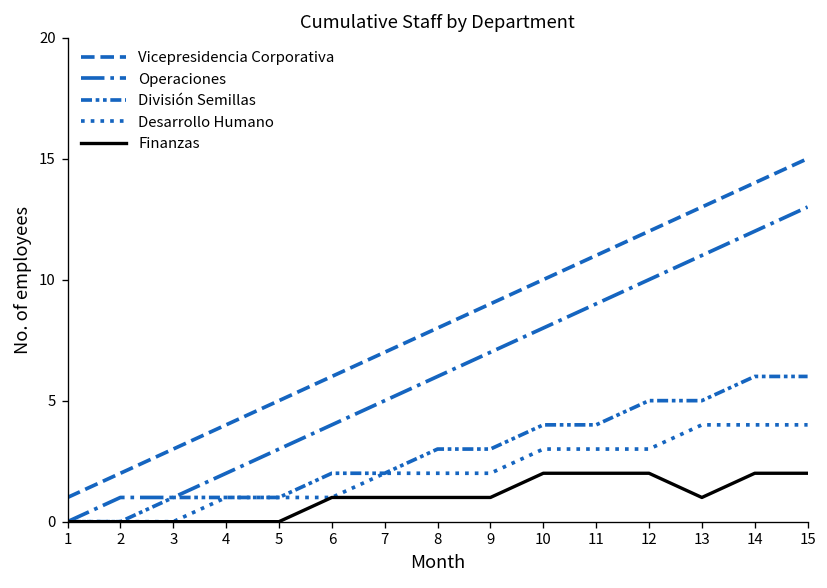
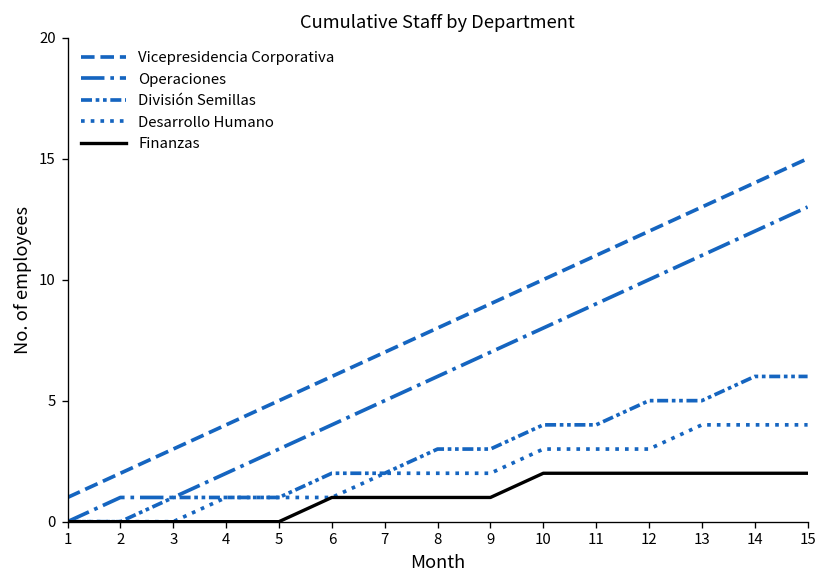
  {
    "Finanzas": {
      "4": 0,
      "5": 0,
      "7": 1,
      "8": 1,
      "9": 1,
      "10": 2,
      "11": 2,
      "12": 2,
-     "13": 1,
+     "13": 2,
      "14": 2,
      "15": 2
    }
  }
